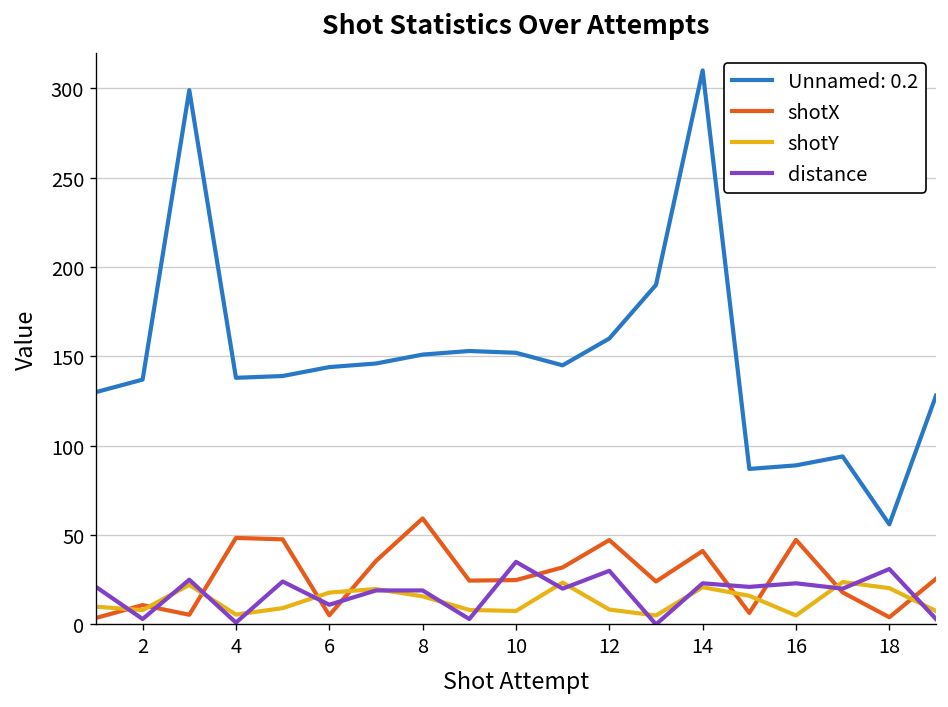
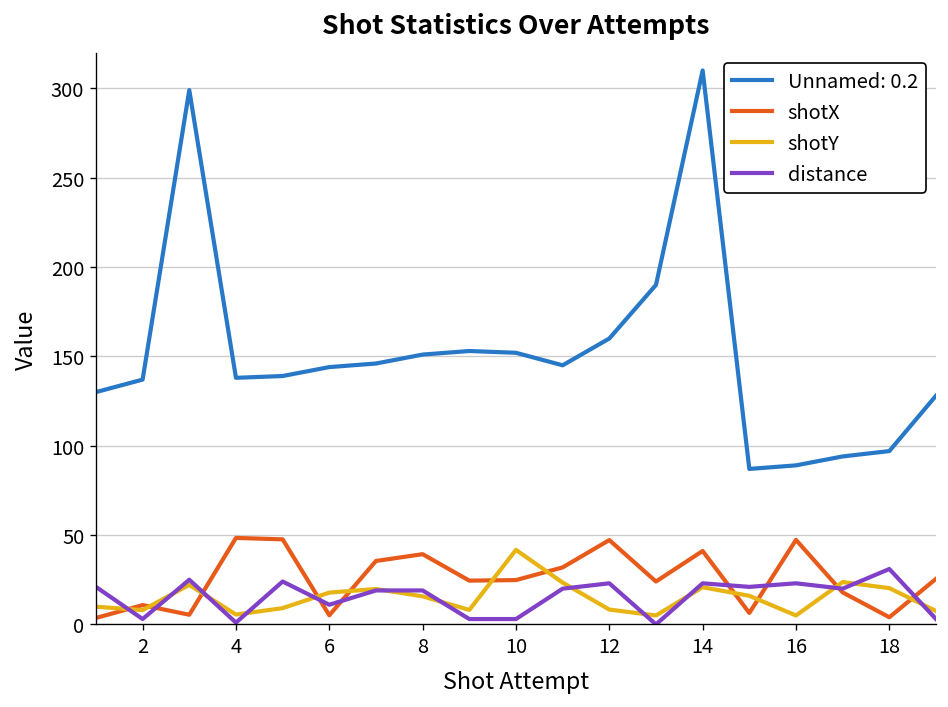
  {
    "Unnamed: 0.2": {
      "2": 137,
      "4": 138,
      "6": 144,
      "8": 151,
      "10": 152,
      "12": 160,
      "14": 310,
      "16": 89,
-     "18": 56
+     "18": 97
    },
    "shotX": {
      "2": 11,
      "4": 48,
      "6": 5,
-     "8": 59,
+     "8": 39,
      "10": 25,
      "12": 47,
      "14": 41,
      "16": 47,
      "18": 4
    },
    "shotY": {
      "2": 8,
      "4": 6,
      "6": 18,
      "8": 16,
-     "10": 8,
+     "10": 42,
      "12": 8,
      "14": 21,
      "16": 5,
      "18": 20
    },
    "distance": {
      "2": 3,
      "4": 1,
      "6": 11,
      "8": 19,
-     "10": 35,
-     "12": 30,
+     "10": 3,
+     "12": 23,
      "14": 23,
      "16": 23,
      "18": 31
    }
  }
